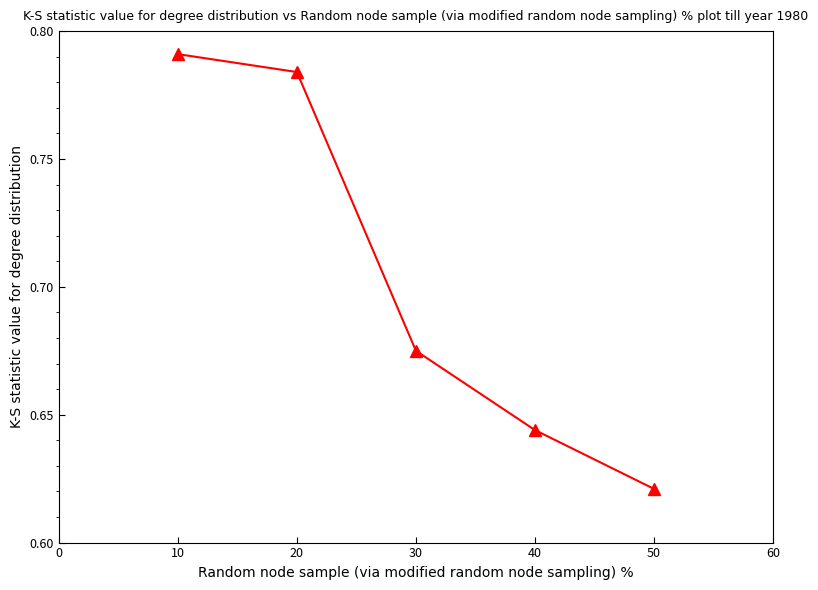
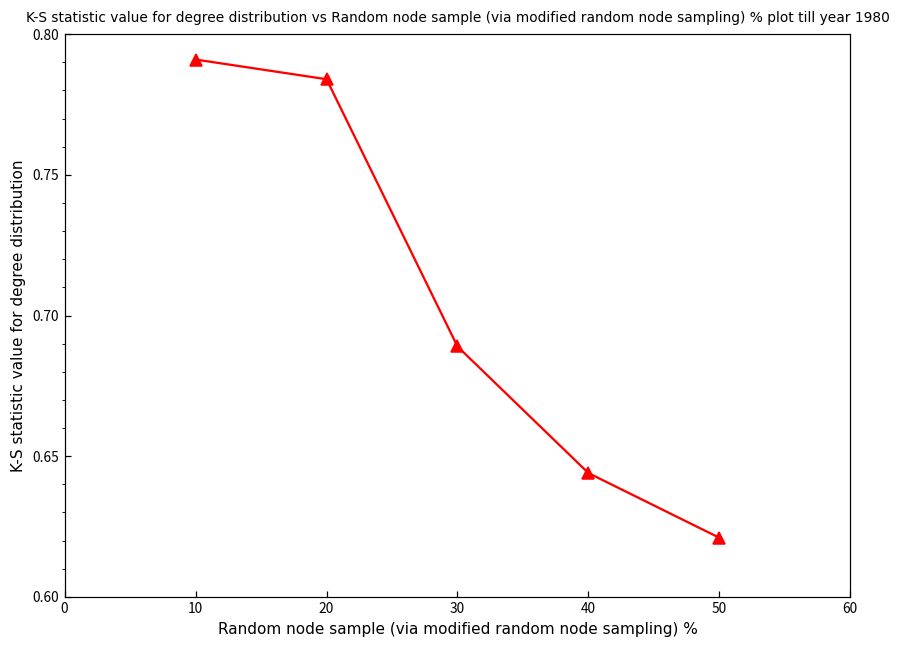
  {
    "10": 0.791,
    "20": 0.784,
-   "30": 0.675,
+   "30": 0.689,
    "40": 0.644,
    "50": 0.621
  }
